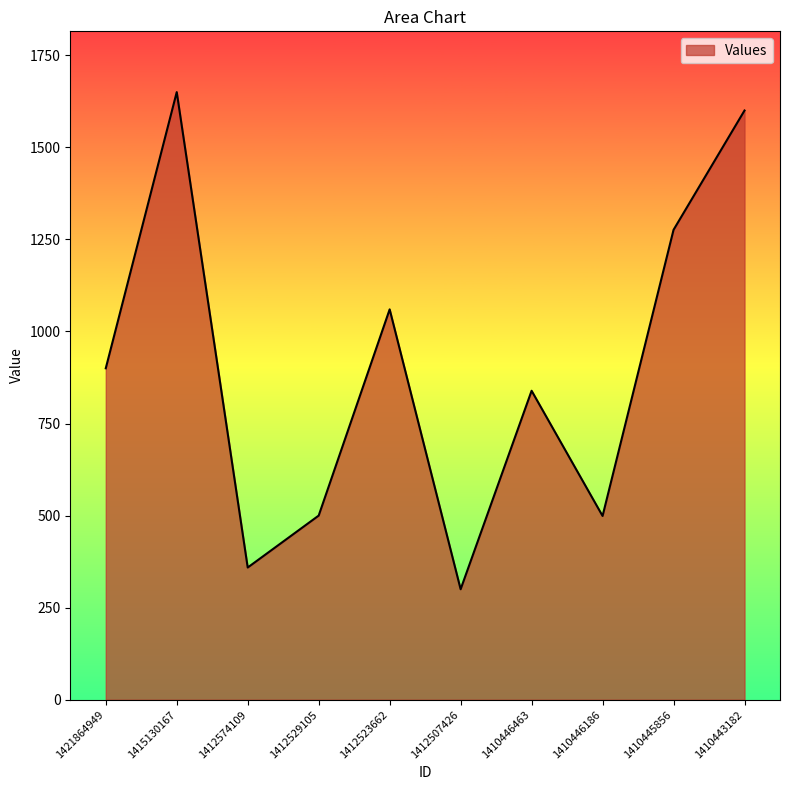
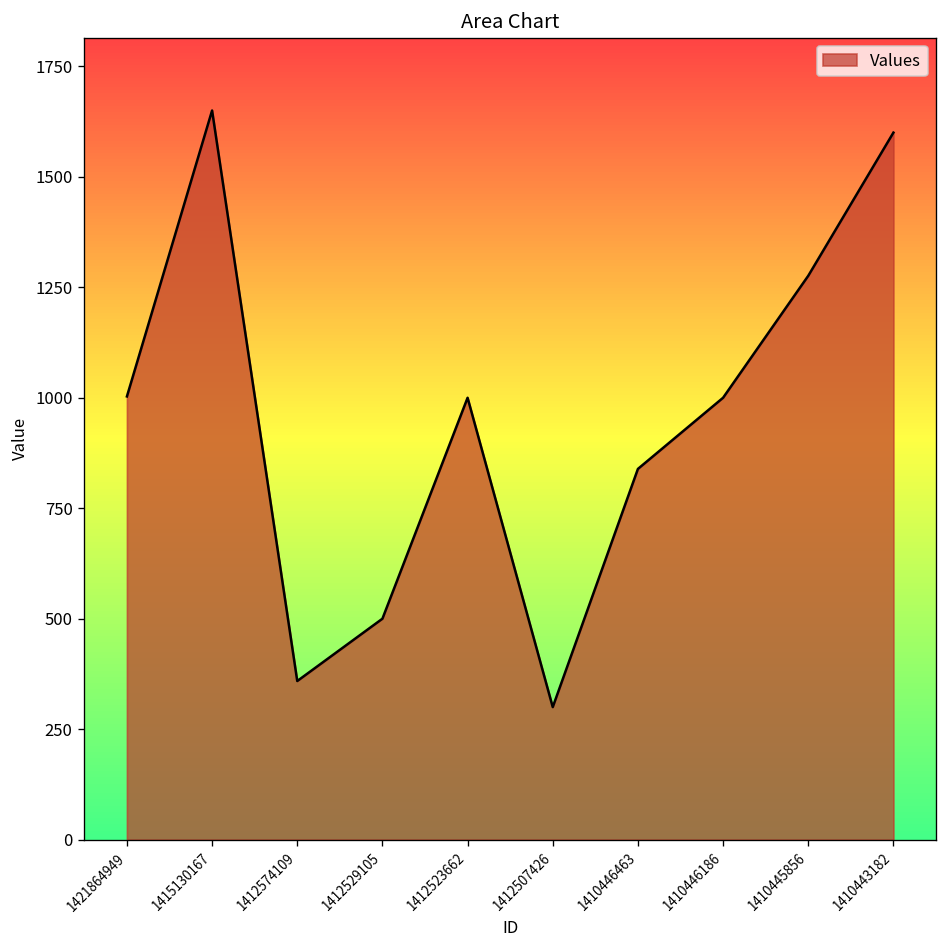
  {
-   "1421864949": 900,
+   "1421864949": 1000,
    "1415130167": 1650,
    "1412574109": 360,
    "1412529105": 500,
-   "1412523662": 1060,
+   "1412523662": 1000,
    "1412507426": 300,
    "1410446463": 840,
-   "1410446186": 500,
+   "1410446186": 1000,
    "1410445856": 1280,
    "1410443182": 1600
  }
